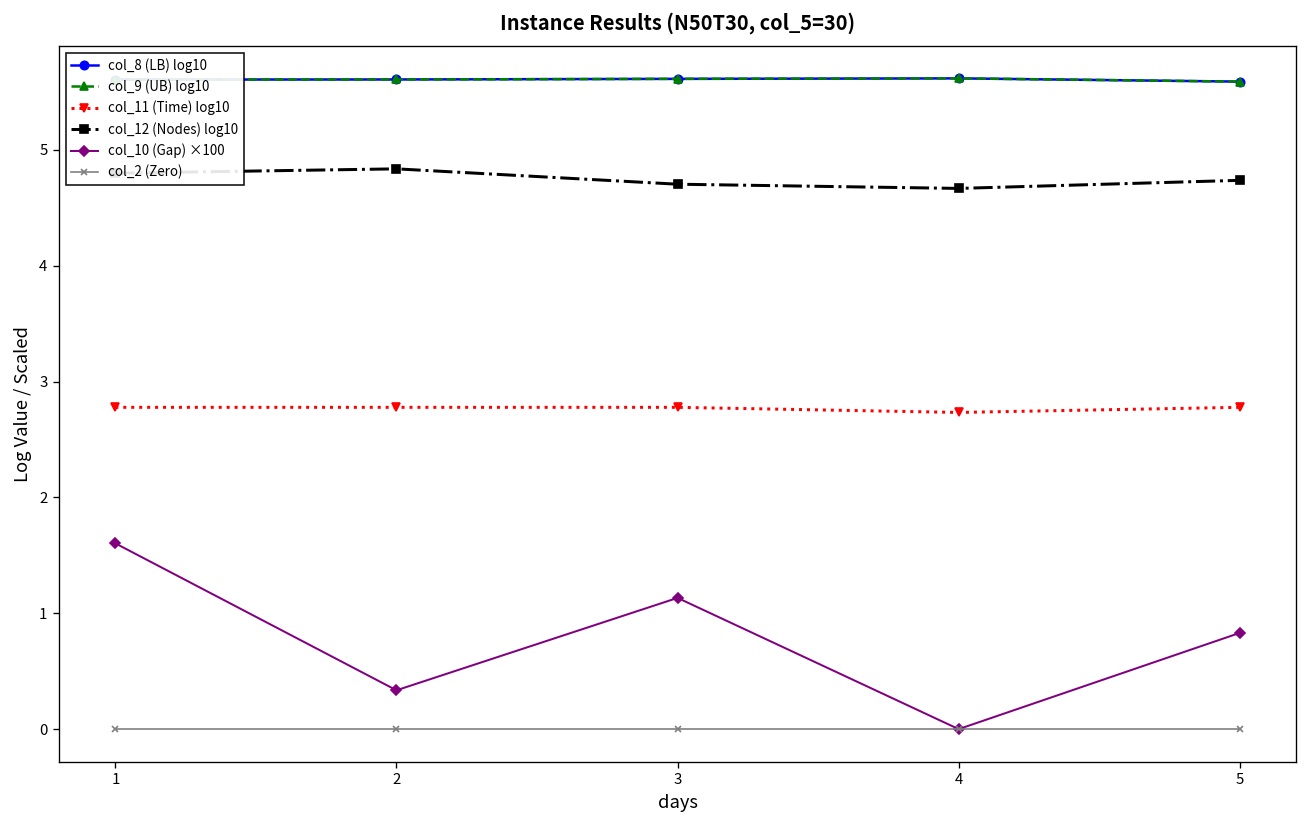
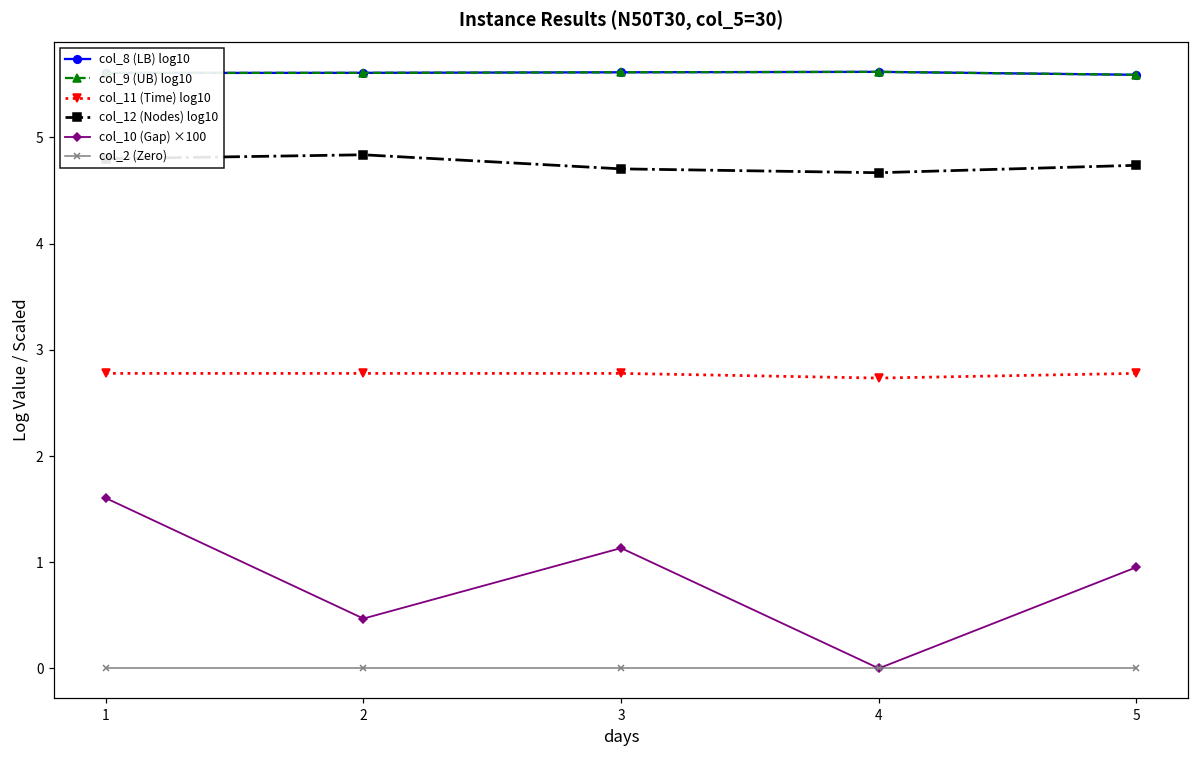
  {
    "col_9 (UB) log10": {
      "2": 5.6,
      "3": 5.6,
      "4": 5.6,
      "5": 5.6
    },
    "col_11 (Time) log10": {
      "1": 2.8,
      "2": 2.8,
      "3": 2.8,
      "4": 2.7,
      "5": 2.8
    },
    "col_12 (Nodes) log10": {
      "2": 4.8,
      "3": 4.7,
      "4": 4.7,
      "5": 4.7
    },
    "col_10 (Gap) ×100": {
      "1": 1.6,
-     "2": 0.3,
+     "2": 0.5,
      "3": 1.1,
-     "5": 0.8
+     "5": 1.0
    },
    "col_2 (Zero)": {
      "1": 0.0,
      "2": 0.0,
      "3": 0.0,
      "5": 0.0
    }
  }
